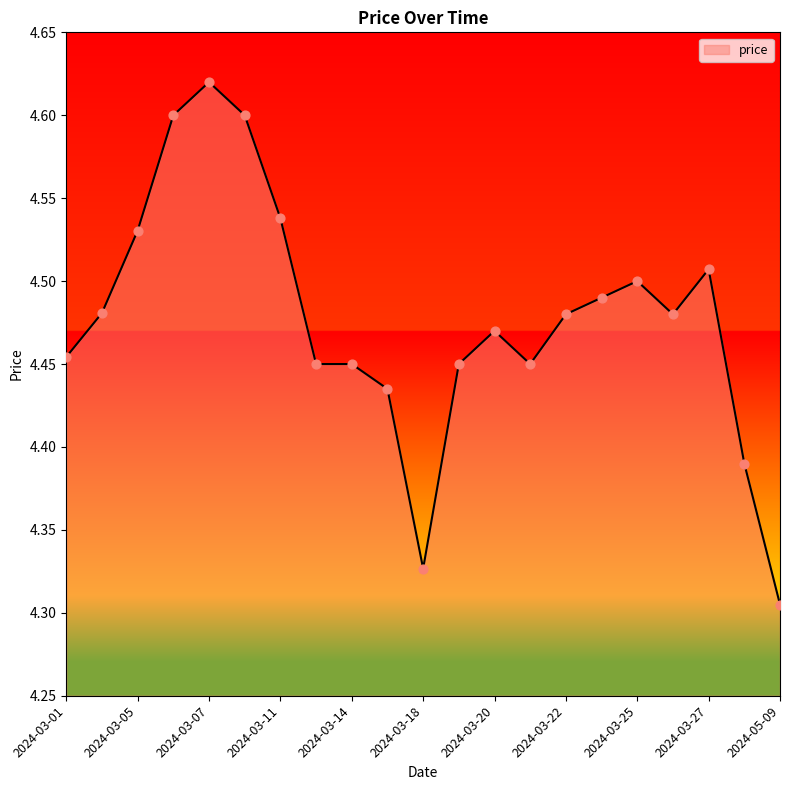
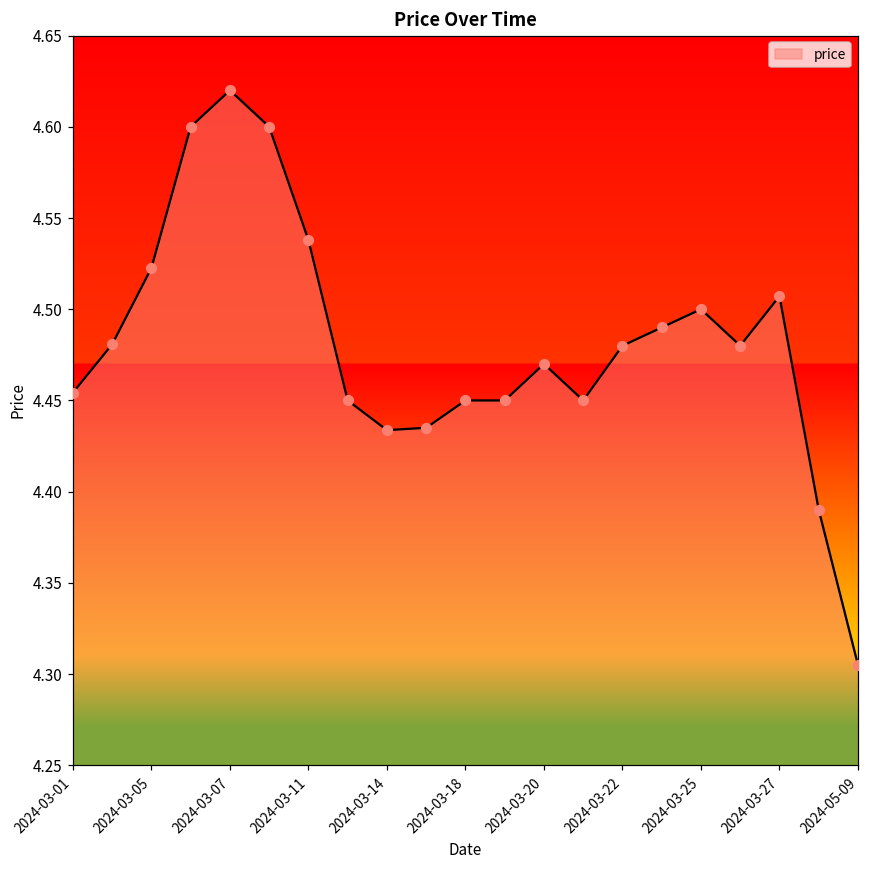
  {
    "2024-03-01": 4.454,
-   "2024-03-05": 4.530,
+   "2024-03-05": 4.523,
    "2024-03-07": 4.620,
    "2024-03-11": 4.538,
-   "2024-03-14": 4.450,
-   "2024-03-18": 4.327,
+   "2024-03-14": 4.434,
+   "2024-03-18": 4.450,
    "2024-03-22": 4.480,
    "2024-03-27": 4.507,
    "2024-05-09": 4.305
  }
